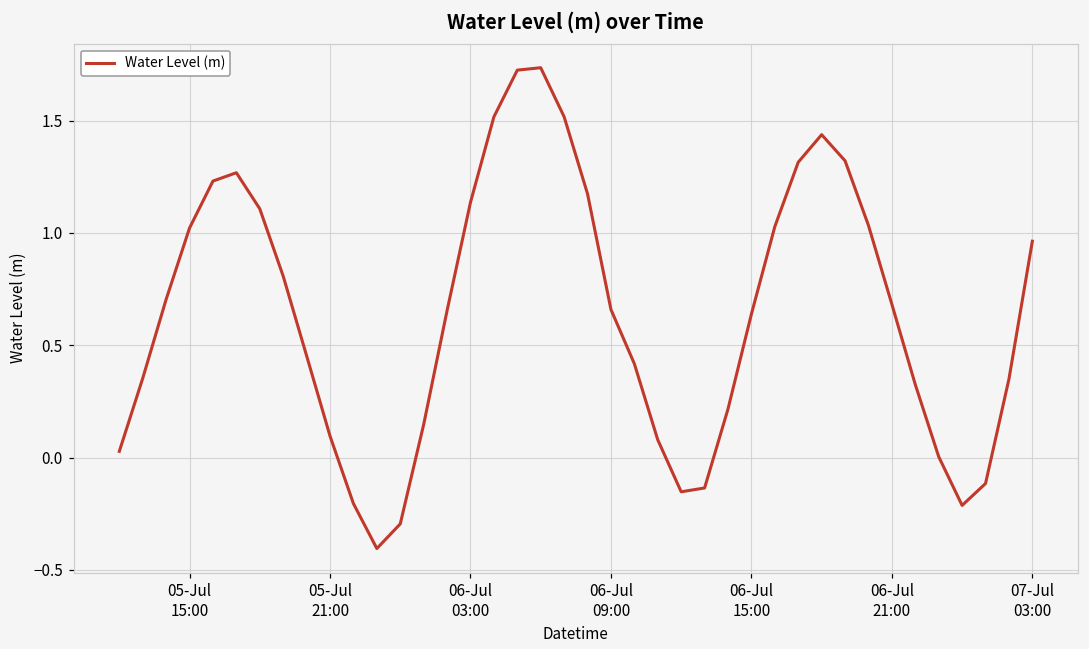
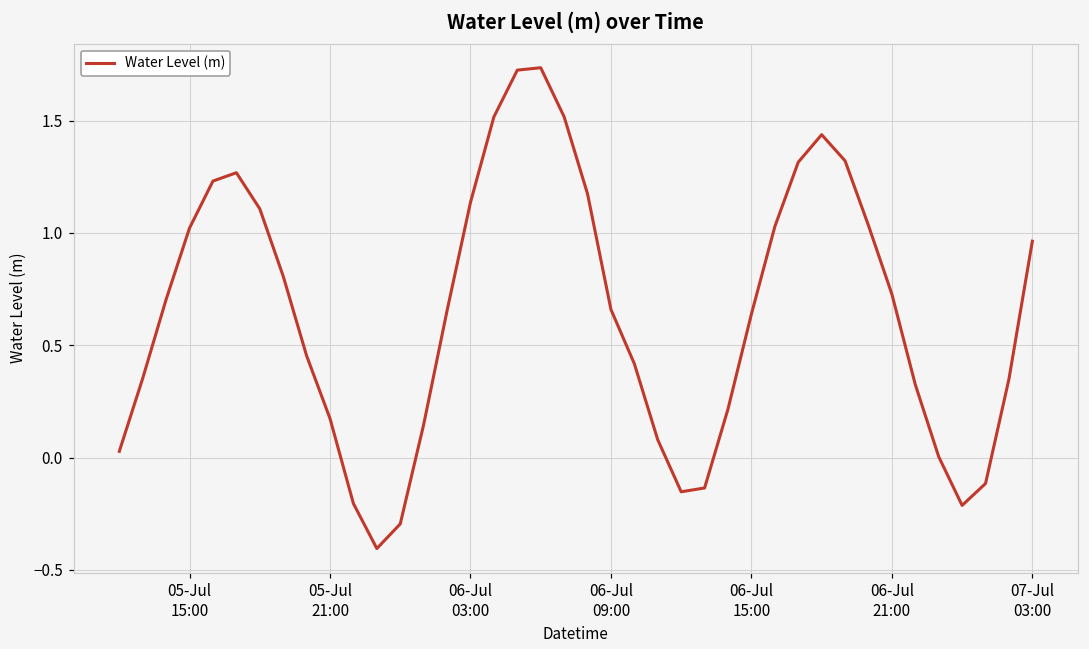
  {
    "05-Jul 15:00": 1.02,
-   "05-Jul 21:00": 0.10,
+   "05-Jul 21:00": 0.17,
    "06-Jul 03:00": 1.14,
    "06-Jul 09:00": 0.66,
    "06-Jul 15:00": 0.64,
-   "06-Jul 21:00": 0.68,
+   "06-Jul 21:00": 0.73,
    "07-Jul 03:00": 0.96
  }
